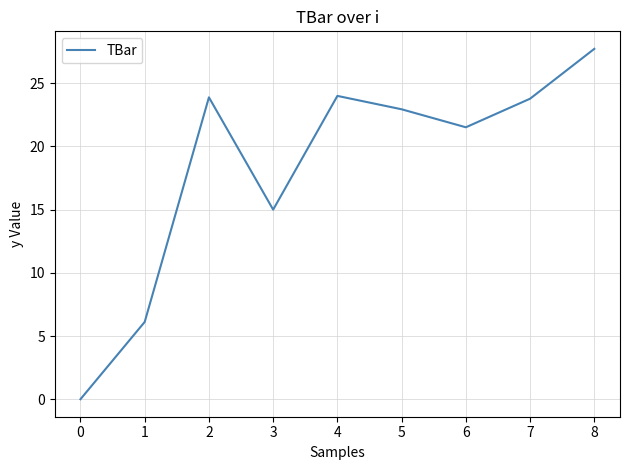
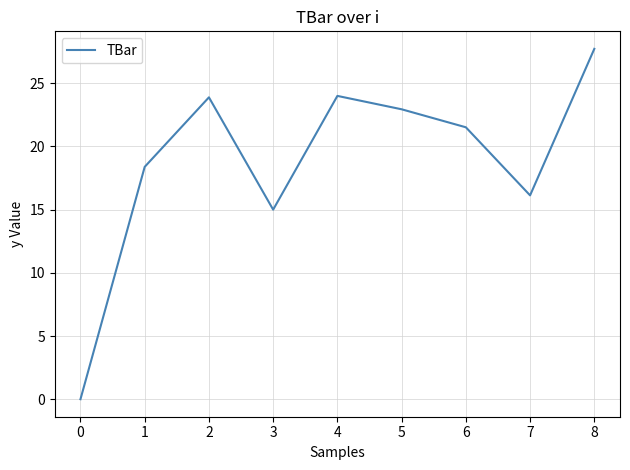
  {
    "0": 0.0,
-   "1": 6.1,
+   "1": 18.4,
    "2": 23.9,
    "3": 15.0,
    "4": 24.0,
    "5": 22.9,
    "6": 21.5,
-   "7": 23.8,
+   "7": 16.1,
    "8": 27.7
  }
